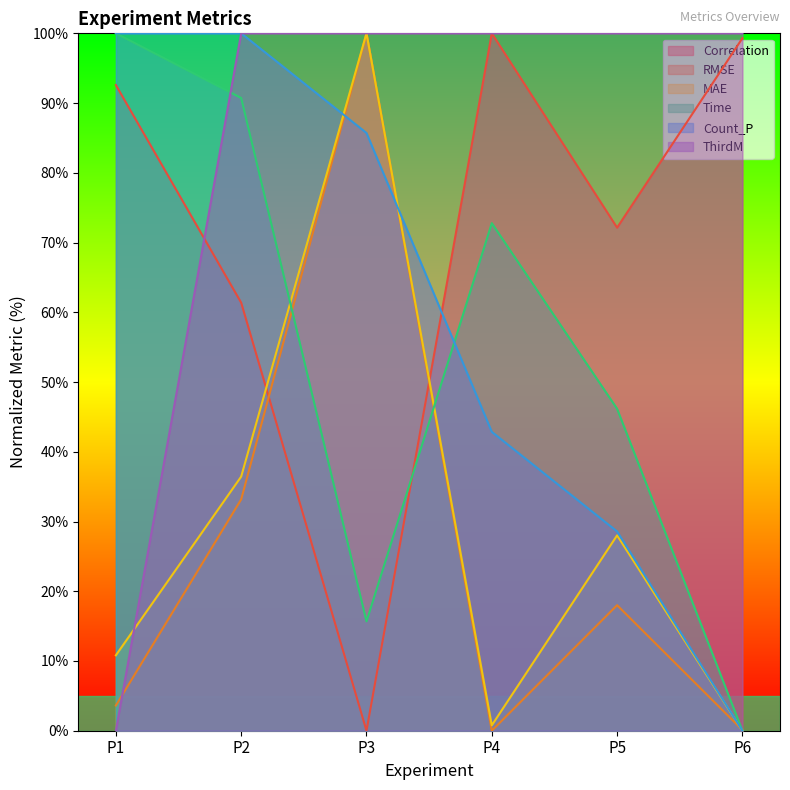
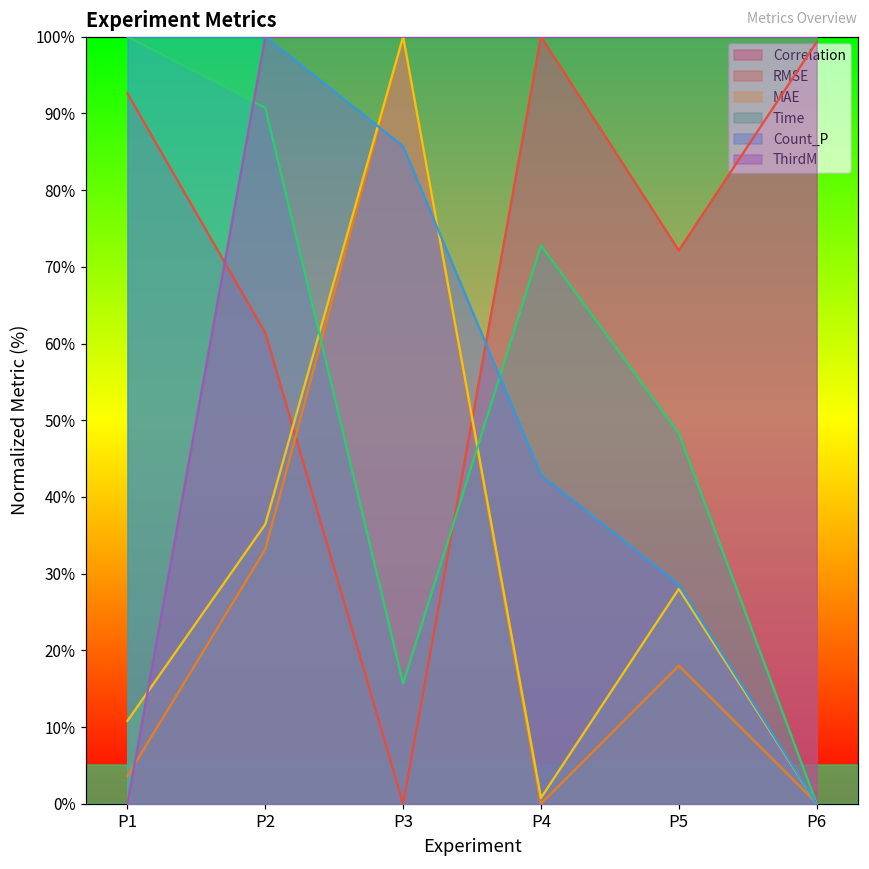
  {
    "Time": {
      "P2": "91%",
      "P3": "16%",
      "P4": "73%",
-     "P5": "46%"
+     "P5": "48%"
    },
    "Count_P": {
      "P3": "86%",
      "P4": "43%",
      "P5": "29%"
    },
    "ThirdM": {
      "P5": "100%",
      "P6": "100%"
    }
  }
